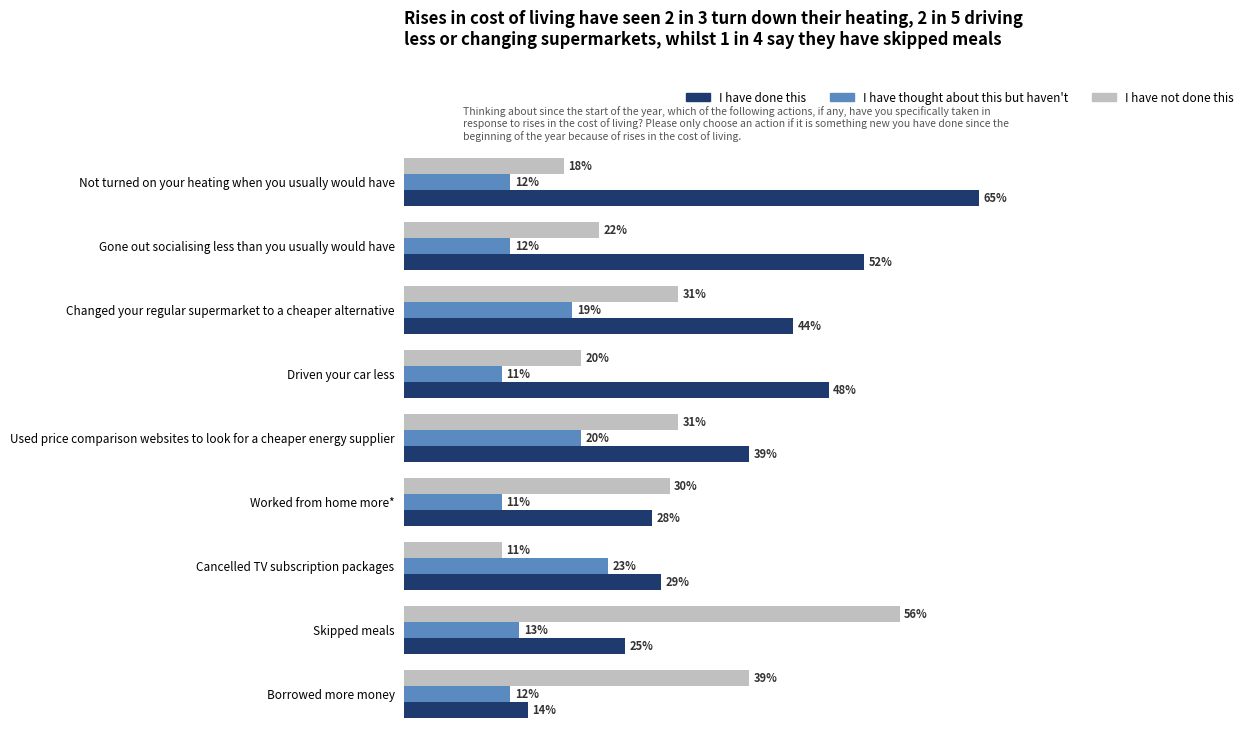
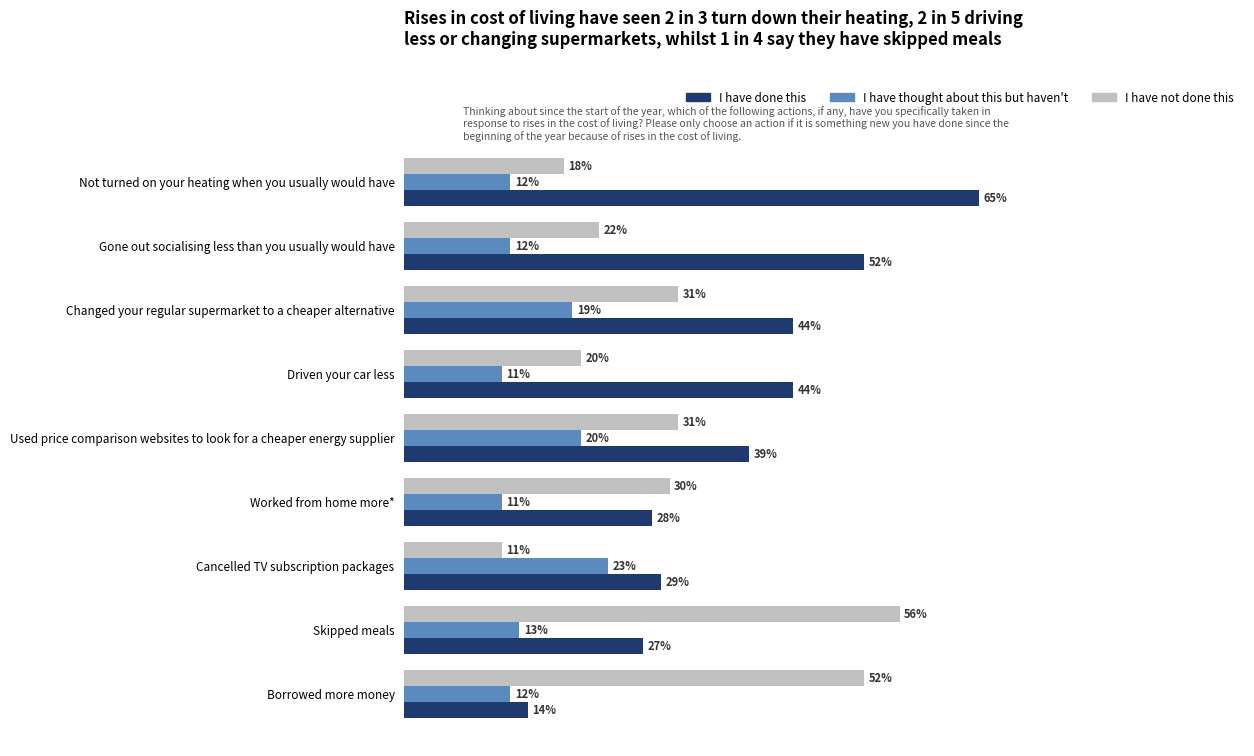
  {
    "I have done this": {
      "Not turned on your heating when you usually would have": "65%",
      "Gone out socialising less than you usually would have": "52%",
      "Changed your regular supermarket to a cheaper alternative": "44%",
-     "Driven your car less": "48%",
+     "Driven your car less": "44%",
      "Used price comparison websites to look for a cheaper energy supplier": "39%",
      "Worked from home more*": "28%",
      "Cancelled TV subscription packages": "29%",
-     "Skipped meals": "25%",
+     "Skipped meals": "27%",
      "Borrowed more money": "14%"
    },
    "I have thought about this but haven't": {
      "Not turned on your heating when you usually would have": "12%",
      "Gone out socialising less than you usually would have": "12%",
      "Changed your regular supermarket to a cheaper alternative": "19%",
      "Driven your car less": "11%",
      "Used price comparison websites to look for a cheaper energy supplier": "20%",
      "Worked from home more*": "11%",
      "Cancelled TV subscription packages": "23%",
      "Skipped meals": "13%",
      "Borrowed more money": "12%"
    },
    "I have not done this": {
      "Not turned on your heating when you usually would have": "18%",
      "Gone out socialising less than you usually would have": "22%",
      "Changed your regular supermarket to a cheaper alternative": "31%",
      "Driven your car less": "20%",
      "Used price comparison websites to look for a cheaper energy supplier": "31%",
      "Worked from home more*": "30%",
      "Cancelled TV subscription packages": "11%",
      "Skipped meals": "56%",
-     "Borrowed more money": "39%"
+     "Borrowed more money": "52%"
    }
  }
